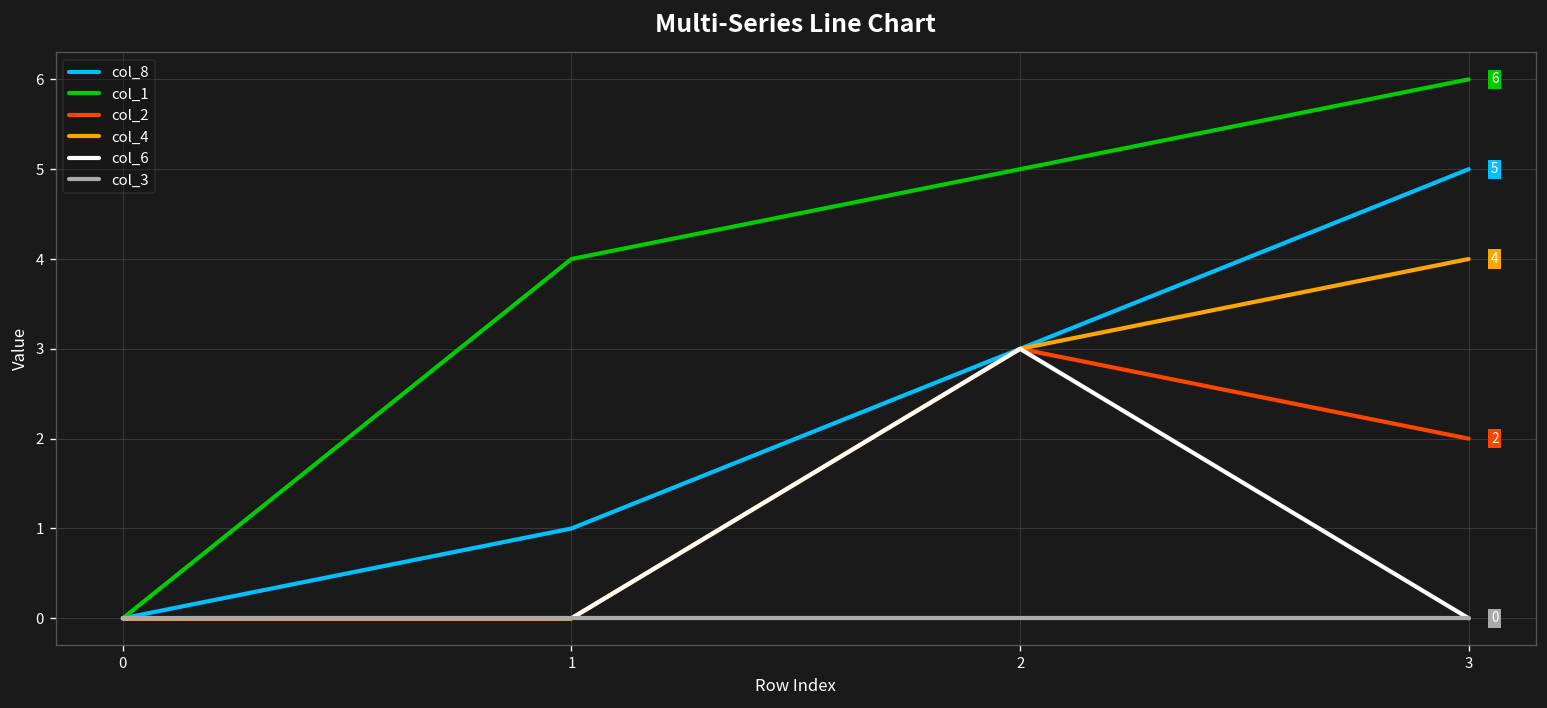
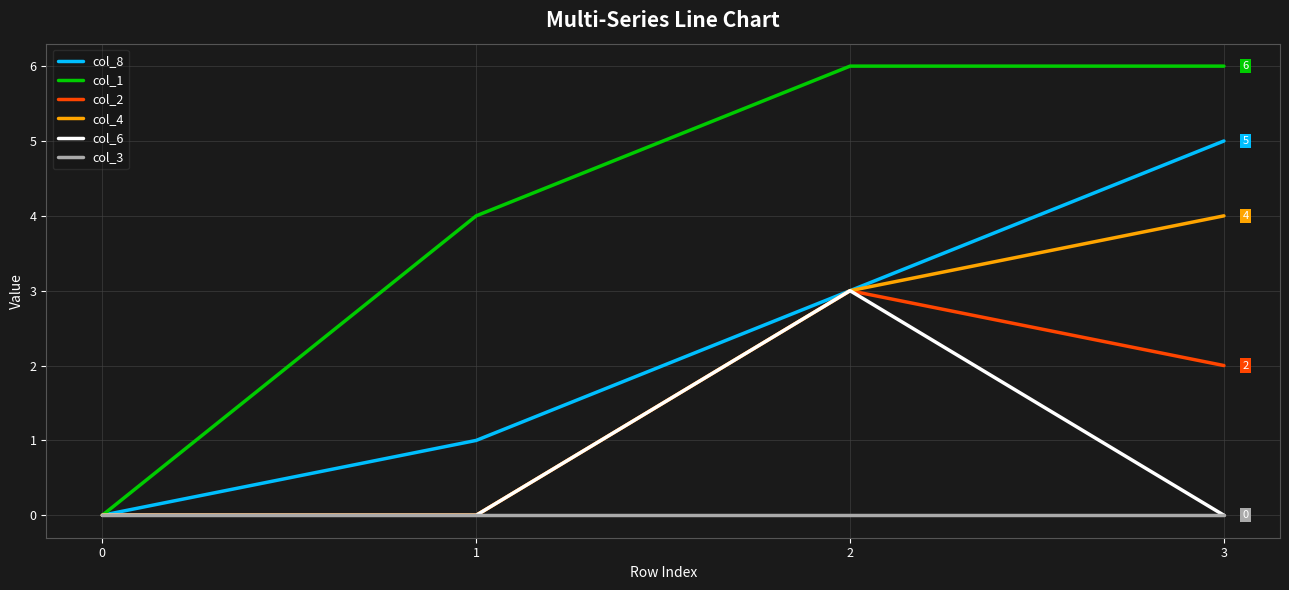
  {
    "col_8": {
      "1": 1
    },
    "col_1": {
      "1": 4,
-     "2": 5
+     "2": 6
    },
    "col_3": {
      "2": 0
    }
  }
